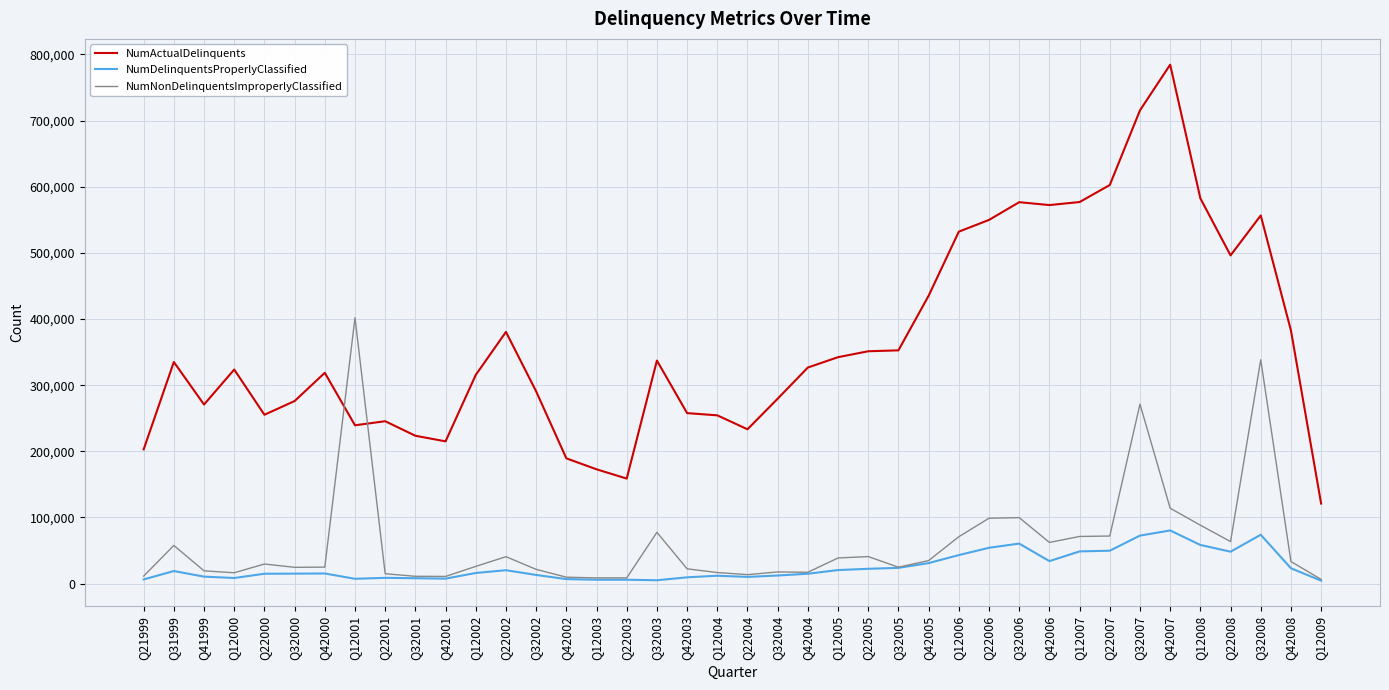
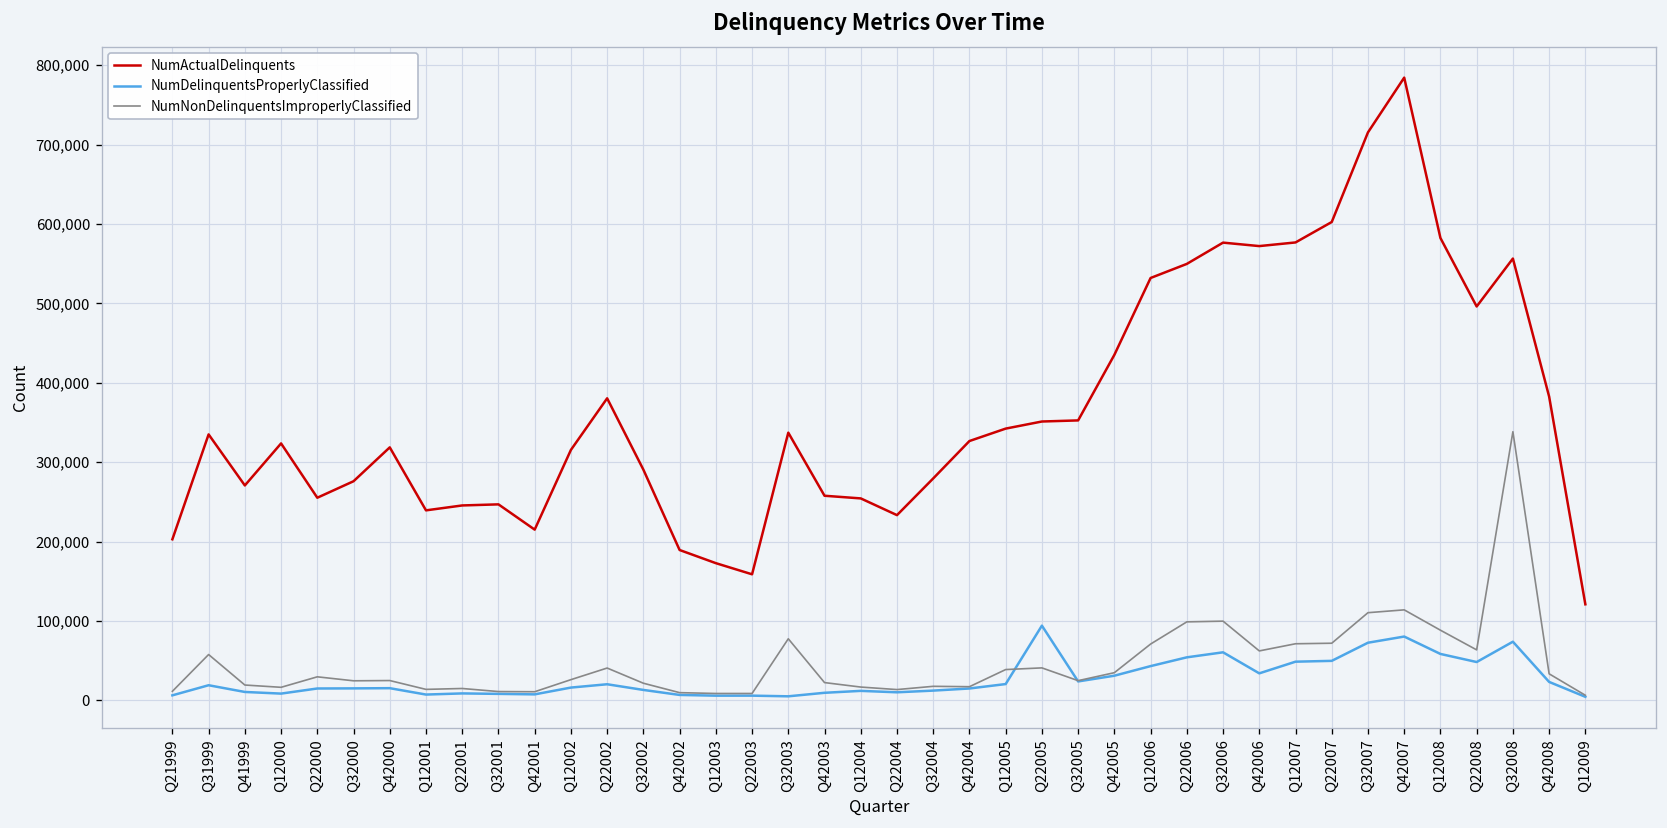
  {
    "NumActualDelinquents": {
      "Q21999": "200,000",
      "Q31999": "330,000",
      "Q41999": "270,000",
      "Q12000": "320,000",
      "Q22000": "260,000",
      "Q32000": "280,000",
      "Q42000": "320,000",
      "Q12001": "240,000",
      "Q22001": "250,000",
-     "Q32001": "220,000",
+     "Q32001": "250,000",
      "Q42001": "220,000",
      "Q12002": "320,000",
      "Q22002": "380,000",
      "Q32002": "290,000",
      "Q42002": "190,000",
      "Q12003": "170,000",
      "Q22003": "160,000",
      "Q32003": "340,000",
      "Q42003": "260,000",
      "Q12004": "250,000",
      "Q22004": "230,000",
      "Q32004": "280,000",
      "Q42004": "330,000",
      "Q12005": "340,000",
      "Q22005": "350,000",
      "Q32005": "350,000",
      "Q42005": "440,000",
      "Q12006": "530,000",
      "Q22006": "550,000",
      "Q32006": "580,000",
      "Q42006": "570,000",
      "Q12007": "580,000",
      "Q22007": "600,000",
      "Q32007": "720,000",
      "Q42007": "780,000",
      "Q12008": "580,000",
      "Q22008": "500,000",
      "Q32008": "560,000",
      "Q42008": "380,000",
      "Q12009": "120,000"
    },
    "NumDelinquentsProperlyClassified": {
      "Q21999": "10,000",
      "Q31999": "20,000",
      "Q41999": "10,000",
      "Q12000": "10,000",
      "Q22000": "10,000",
      "Q32000": "20,000",
      "Q42000": "20,000",
      "Q12001": "10,000",
      "Q22001": "10,000",
      "Q12002": "20,000",
      "Q22002": "20,000",
      "Q32002": "10,000",
      "Q32003": "10,000",
      "Q42003": "10,000",
      "Q12004": "10,000",
      "Q32004": "10,000",
      "Q12005": "20,000",
-     "Q22005": "20,000",
+     "Q22005": "90,000",
      "Q12006": "40,000",
      "Q22006": "50,000",
      "Q32006": "60,000",
      "Q42006": "30,000",
      "Q12007": "50,000",
      "Q22007": "50,000",
      "Q32007": "70,000",
      "Q42007": "80,000",
      "Q12008": "60,000",
      "Q22008": "50,000",
      "Q32008": "70,000",
      "Q42008": "20,000"
    },
    "NumNonDelinquentsImproperlyClassified": {
      "Q21999": "10,000",
      "Q31999": "60,000",
      "Q41999": "20,000",
      "Q12000": "20,000",
      "Q22000": "30,000",
      "Q32000": "20,000",
      "Q42000": "20,000",
-     "Q12001": "400,000",
+     "Q12001": "10,000",
      "Q22001": "10,000",
      "Q12002": "30,000",
      "Q22002": "40,000",
      "Q32002": "20,000",
      "Q32003": "80,000",
      "Q42003": "20,000",
      "Q12004": "20,000",
      "Q32004": "20,000",
      "Q12005": "40,000",
      "Q22005": "40,000",
      "Q12006": "70,000",
      "Q22006": "100,000",
      "Q32006": "100,000",
      "Q42006": "60,000",
      "Q12007": "70,000",
      "Q22007": "70,000",
-     "Q32007": "270,000",
+     "Q32007": "110,000",
      "Q42007": "110,000",
      "Q12008": "90,000",
      "Q22008": "60,000",
      "Q32008": "340,000",
      "Q42008": "30,000"
    }
  }
